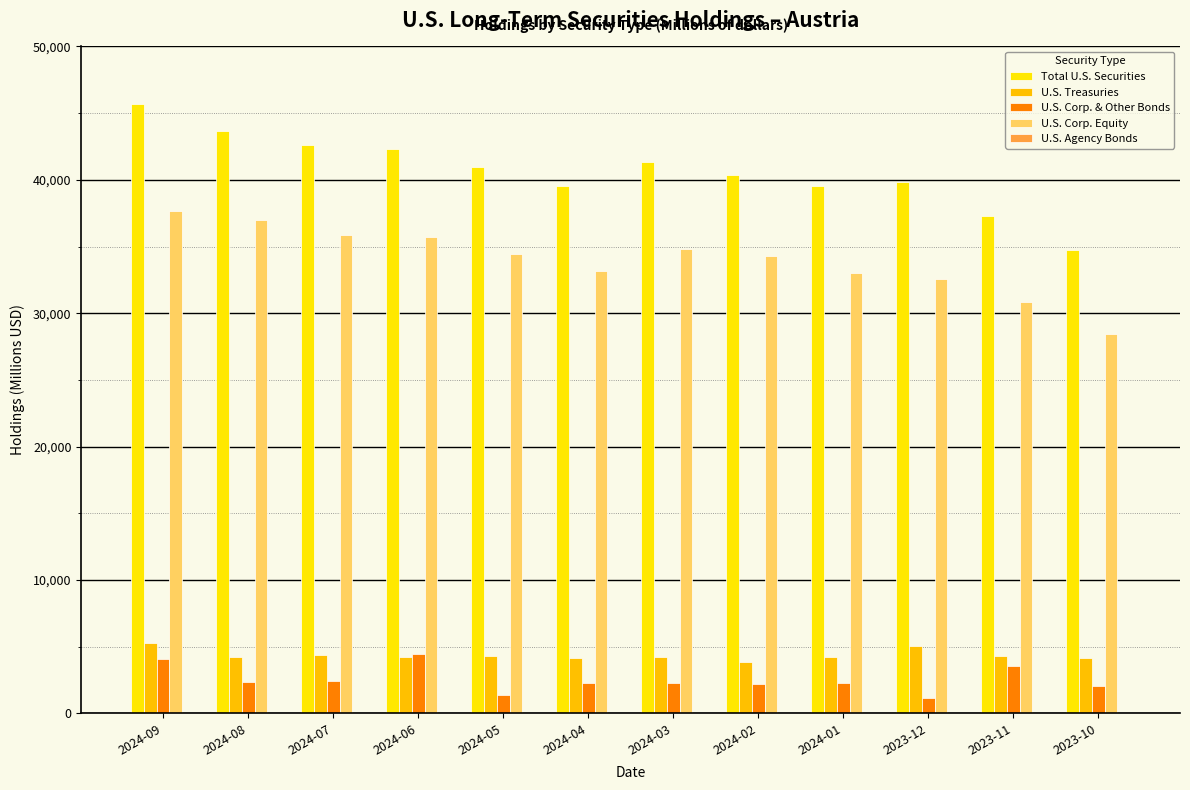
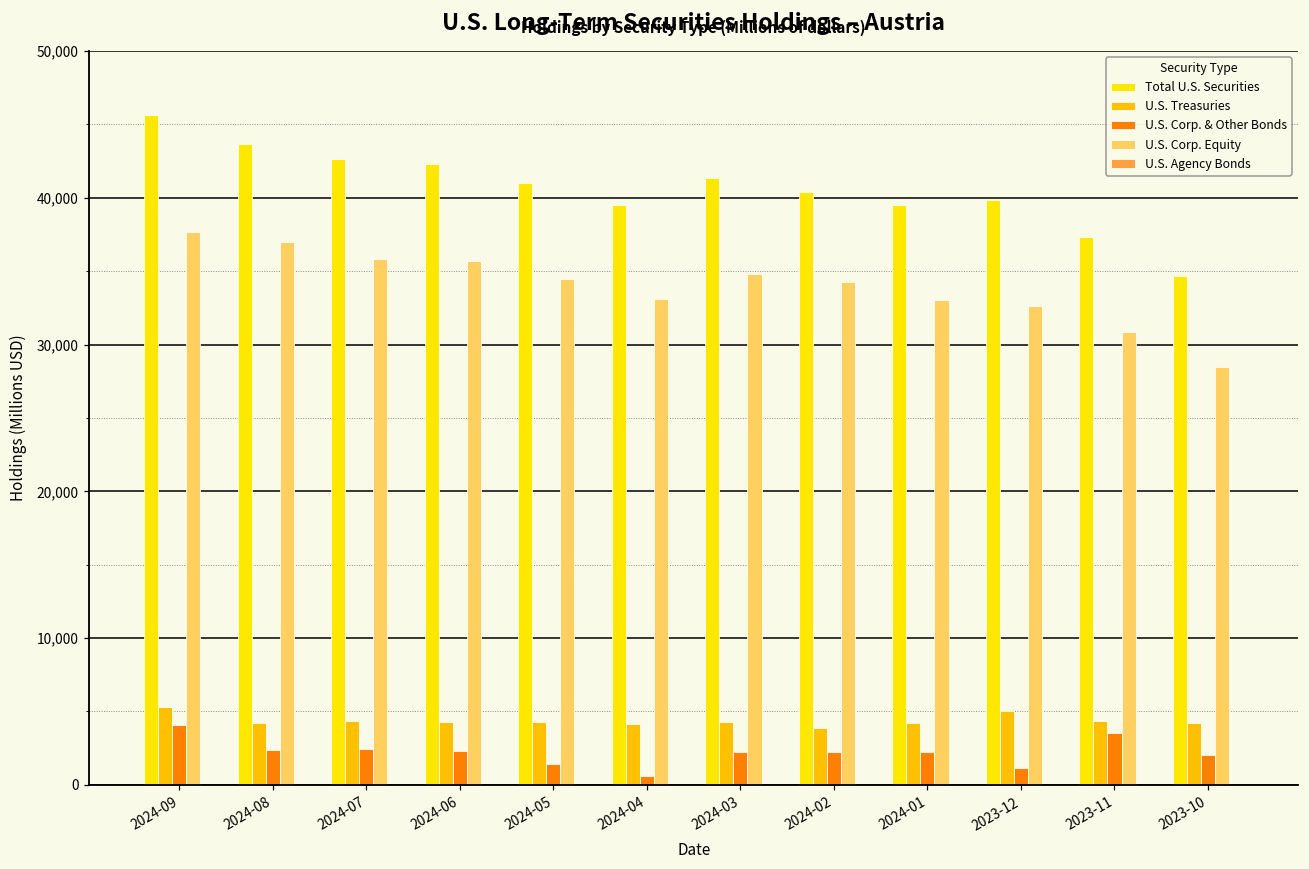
  {
    "U.S. Corp. & Other Bonds": {
      "2024-09": "4,100",
      "2024-08": "2,400",
      "2024-07": "2,400",
-     "2024-06": "4,500",
+     "2024-06": "2,300",
      "2024-05": "1,400",
-     "2024-04": "2,300",
+     "2024-04": "600",
      "2024-03": "2,300",
      "2024-02": "2,200",
      "2024-01": "2,300",
      "2023-12": "1,100",
      "2023-11": "3,600",
      "2023-10": "2,100"
    }
  }
